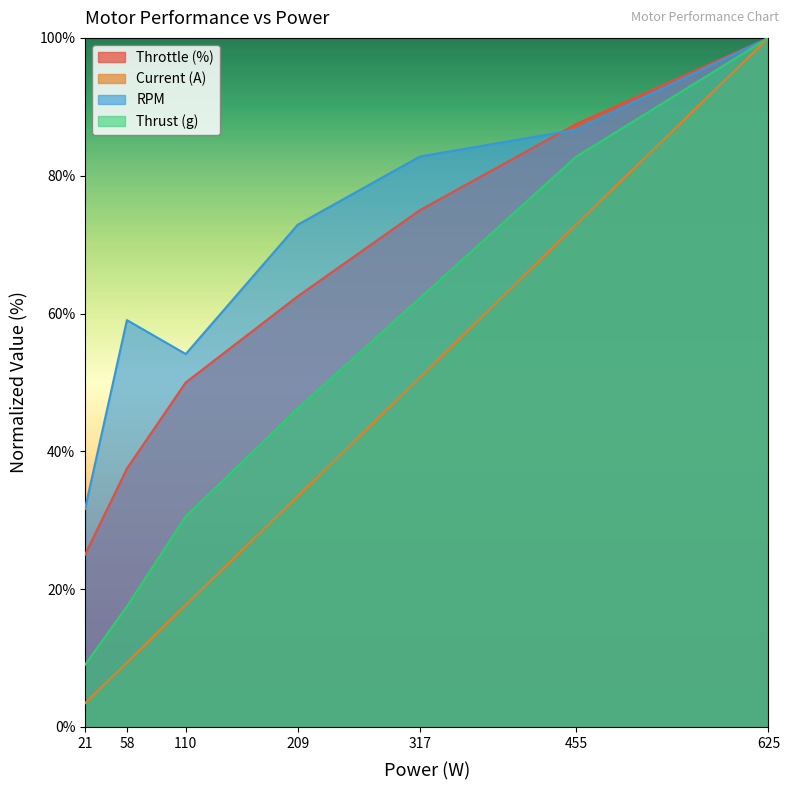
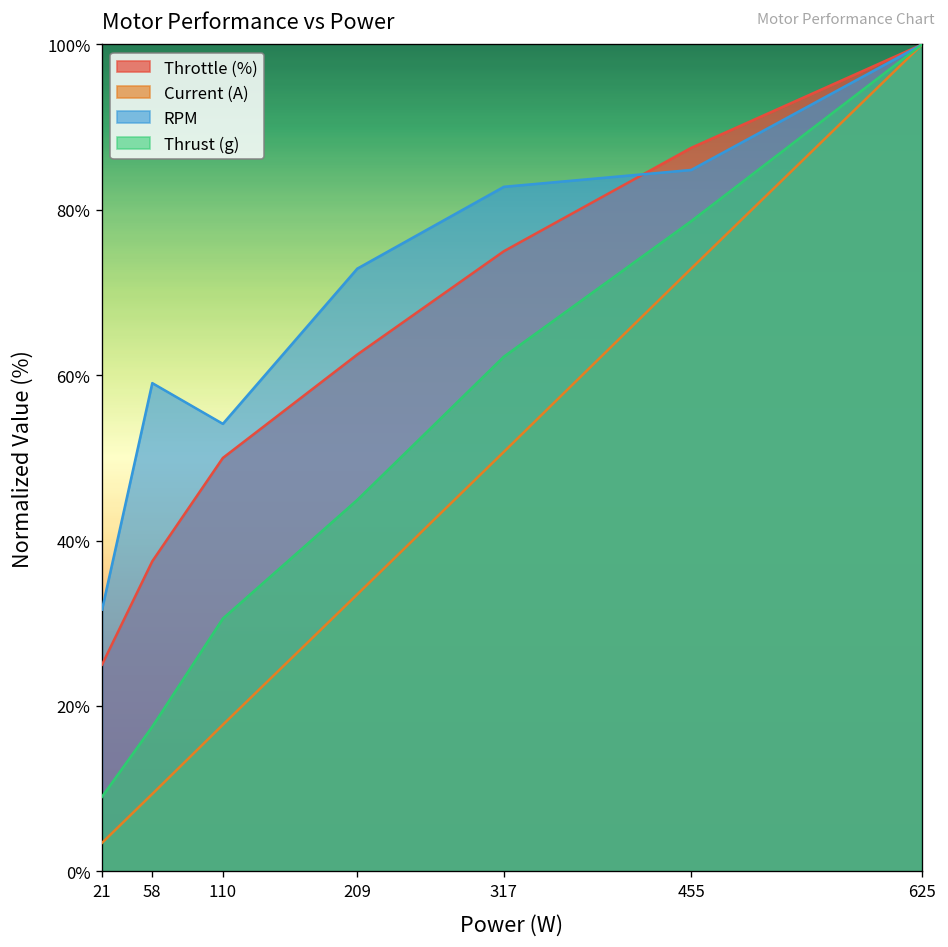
  {
    "RPM": {
      "21": "32%",
      "58": "59%",
      "110": "54%",
      "209": "73%",
      "317": "83%",
-     "455": "87%"
+     "455": "85%"
    },
    "Thrust (g)": {
      "21": "9%",
      "58": "17%",
      "110": "31%",
-     "209": "46%",
+     "209": "45%",
      "317": "62%",
-     "455": "83%"
+     "455": "79%"
    }
  }
